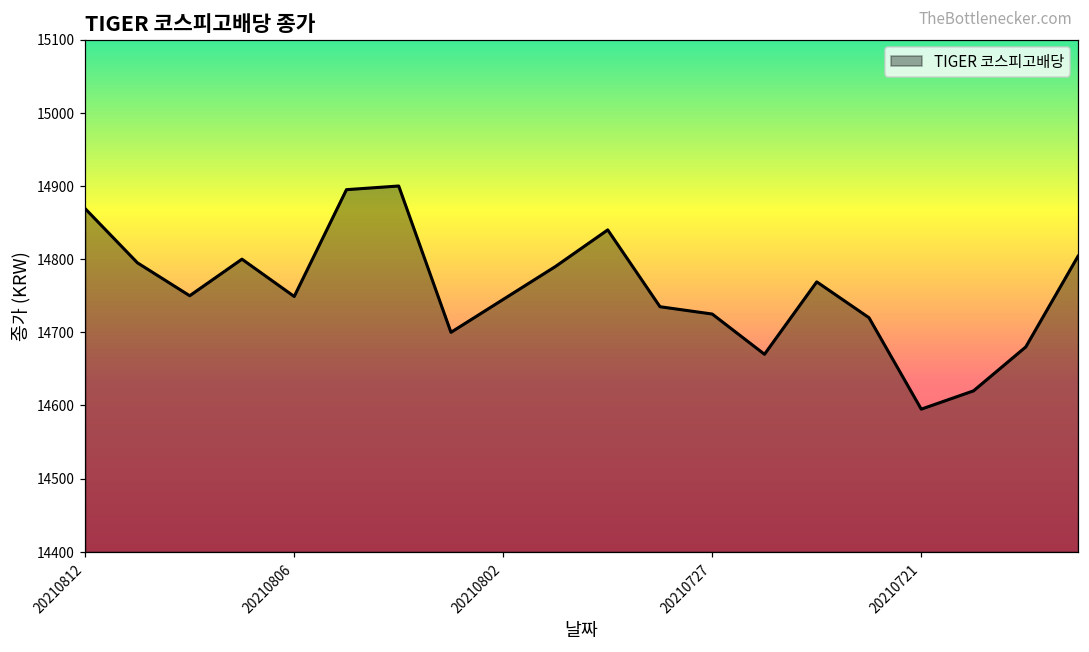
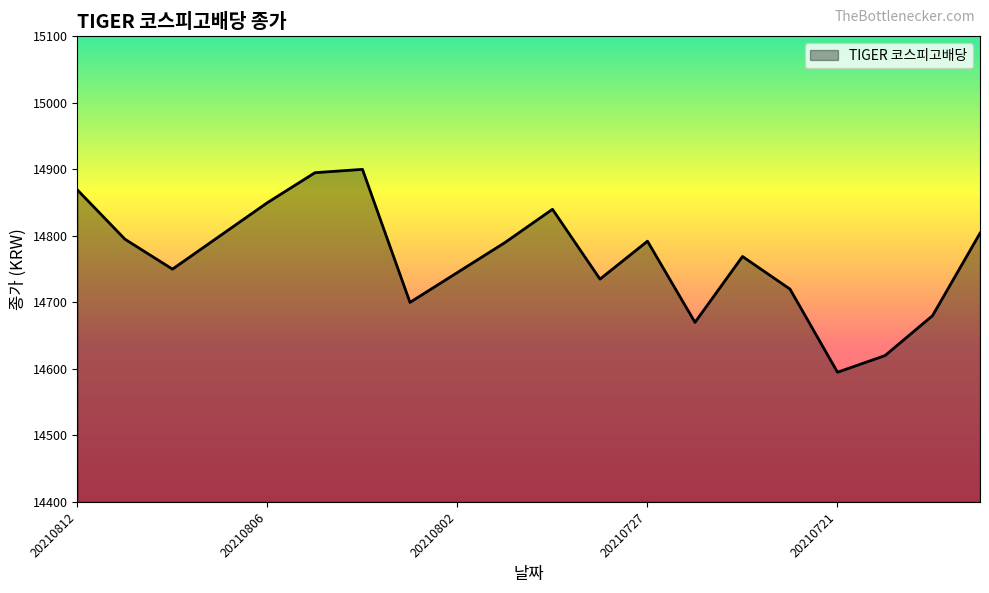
  {
    "20210812": 14870,
-   "20210806": 14750,
+   "20210806": 14850,
    "20210802": 14750,
-   "20210727": 14730,
+   "20210727": 14790,
    "20210721": 14600
  }
